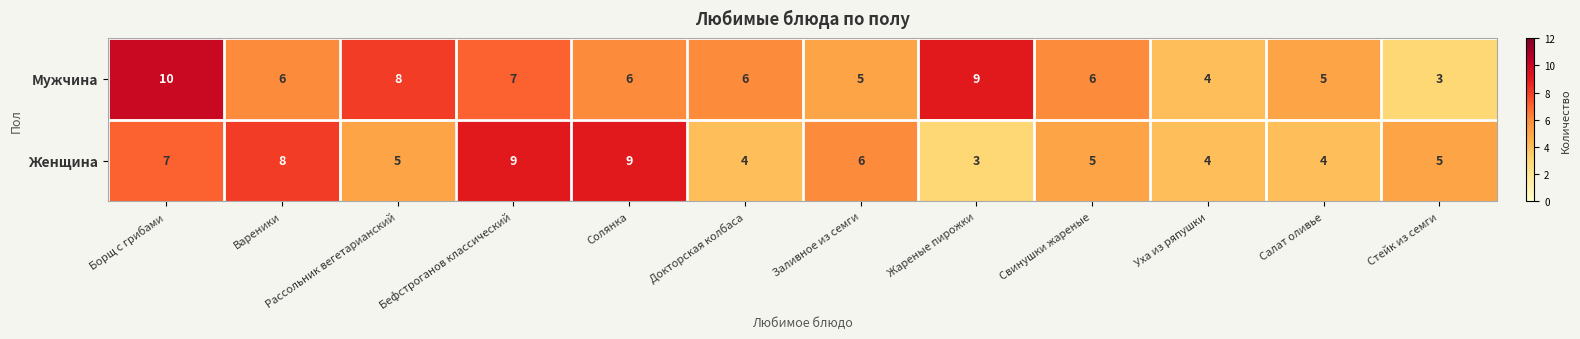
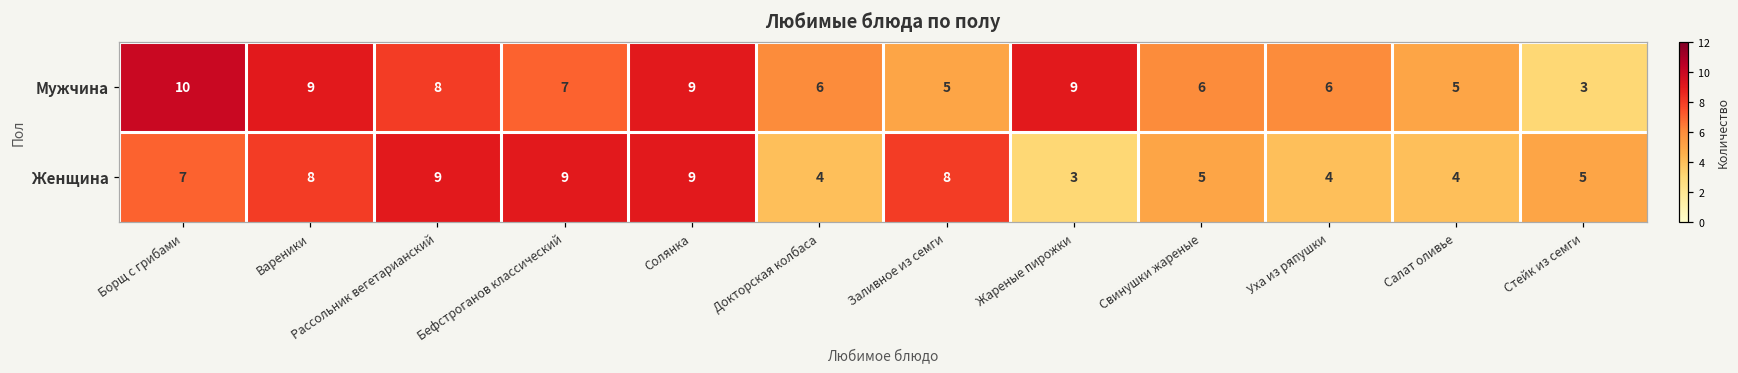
  {
    "Мужчина": {
      "Борщ с грибами": 10,
-     "Вареники": 6,
+     "Вареники": 9,
      "Рассольник вегетарианский": 8,
      "Бефстроганов классический": 7,
-     "Солянка": 6,
+     "Солянка": 9,
      "Докторская колбаса": 6,
      "Заливное из семги": 5,
      "Жареные пирожки": 9,
      "Свинушки жареные": 6,
-     "Уха из ряпушки": 4,
+     "Уха из ряпушки": 6,
      "Салат оливье": 5,
      "Стейк из семги": 3
    },
    "Женщина": {
      "Борщ с грибами": 7,
      "Вареники": 8,
-     "Рассольник вегетарианский": 5,
+     "Рассольник вегетарианский": 9,
      "Бефстроганов классический": 9,
      "Солянка": 9,
      "Докторская колбаса": 4,
-     "Заливное из семги": 6,
+     "Заливное из семги": 8,
      "Жареные пирожки": 3,
      "Свинушки жареные": 5,
      "Уха из ряпушки": 4,
      "Салат оливье": 4,
      "Стейк из семги": 5
    }
  }
